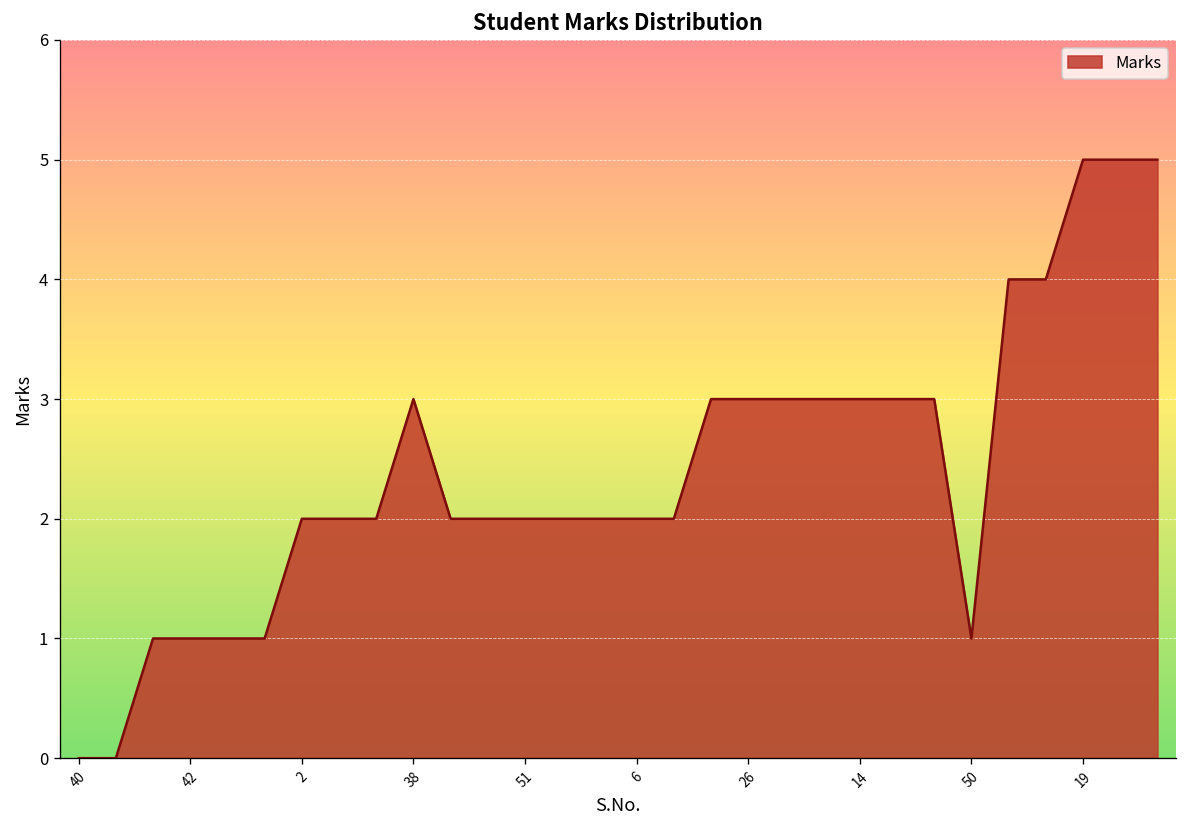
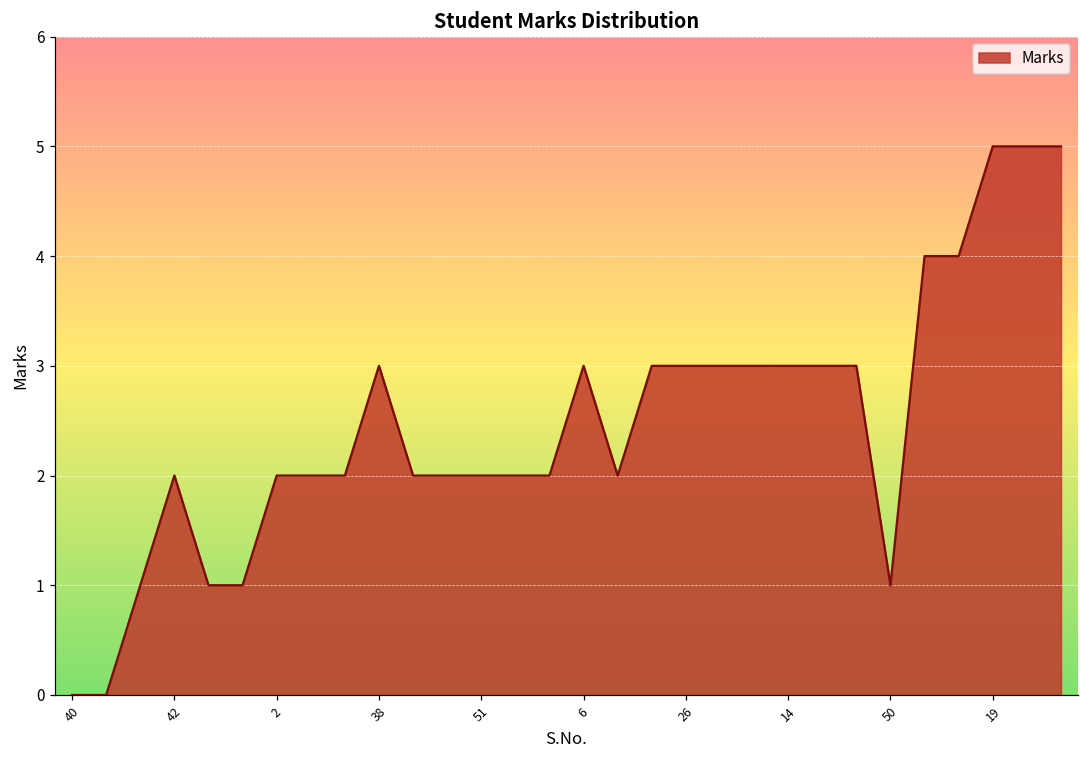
  {
    "40": 0,
-   "42": 1,
+   "42": 2,
    "38": 3,
    "51": 2,
-   "6": 2,
+   "6": 3,
    "50": 1
  }
